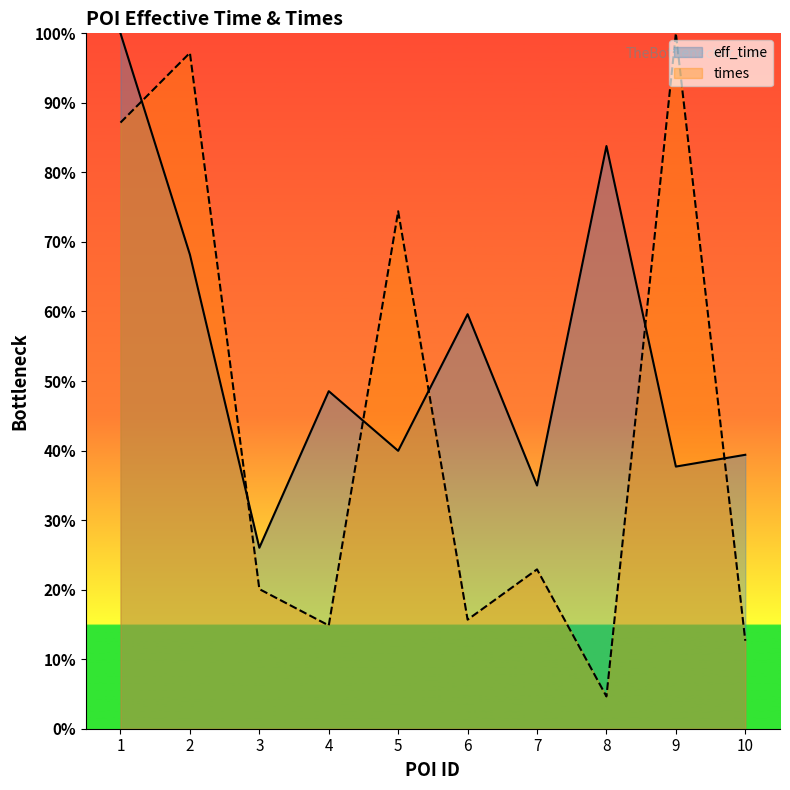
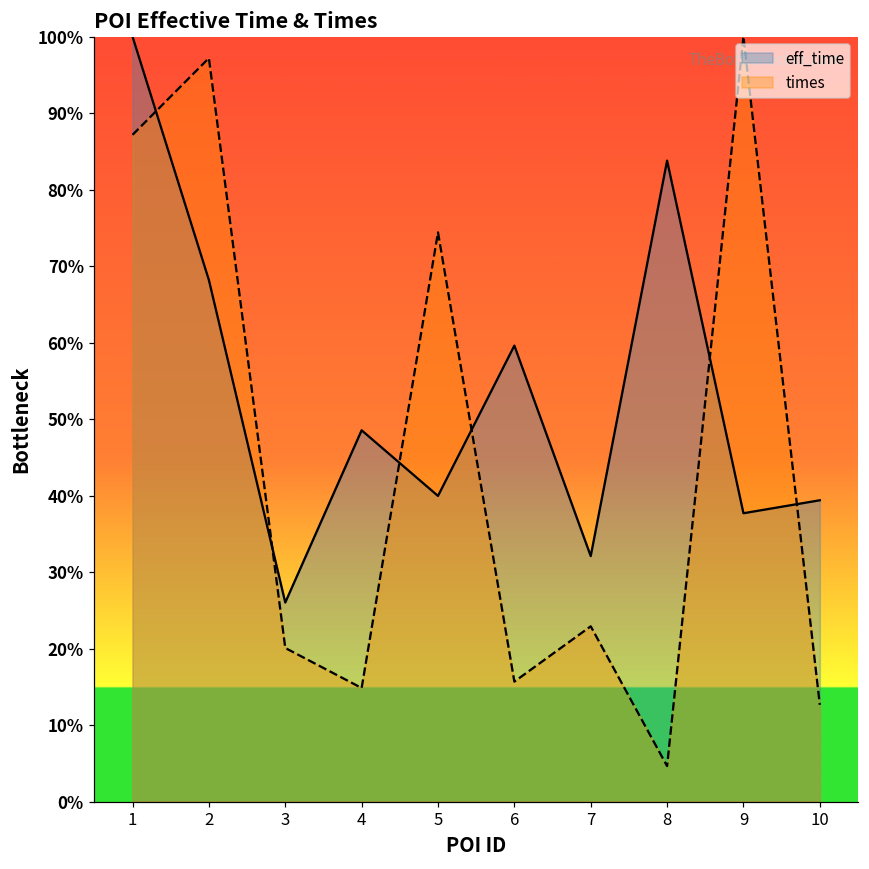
  {
    "eff_time": {
      "1": "100%",
      "2": "68%",
      "3": "26%",
      "4": "49%",
      "5": "40%",
      "6": "60%",
-     "7": "35%",
+     "7": "32%",
      "8": "84%",
      "9": "38%",
      "10": "39%"
    },
    "times": {
      "1": "87%",
      "2": "97%",
      "3": "20%",
      "4": "15%",
      "5": "74%",
      "6": "16%",
      "7": "23%",
      "8": "5%",
      "9": "100%",
      "10": "13%"
    }
  }
